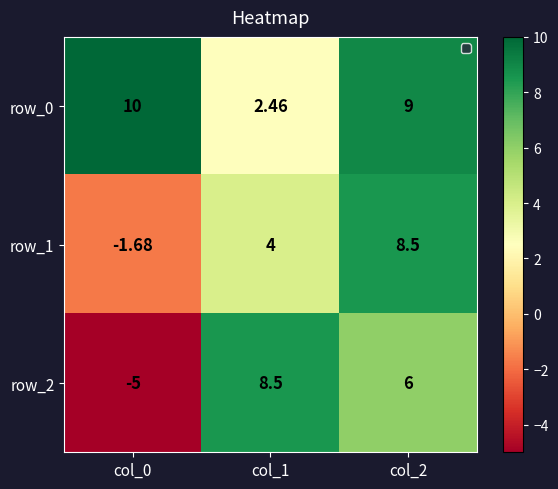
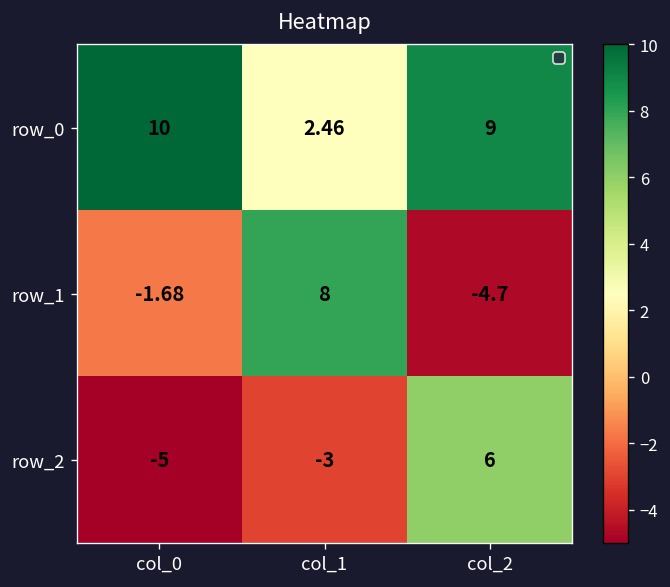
  {
    "row_0": {
      "col_0": 10,
      "col_1": 2.46,
      "col_2": 9
    },
    "row_1": {
      "col_0": -1.68,
-     "col_1": 4,
-     "col_2": 8.5
+     "col_1": 8,
+     "col_2": -4.7
    },
    "row_2": {
      "col_0": -5,
-     "col_1": 8.5,
+     "col_1": -3,
      "col_2": 6
    }
  }
